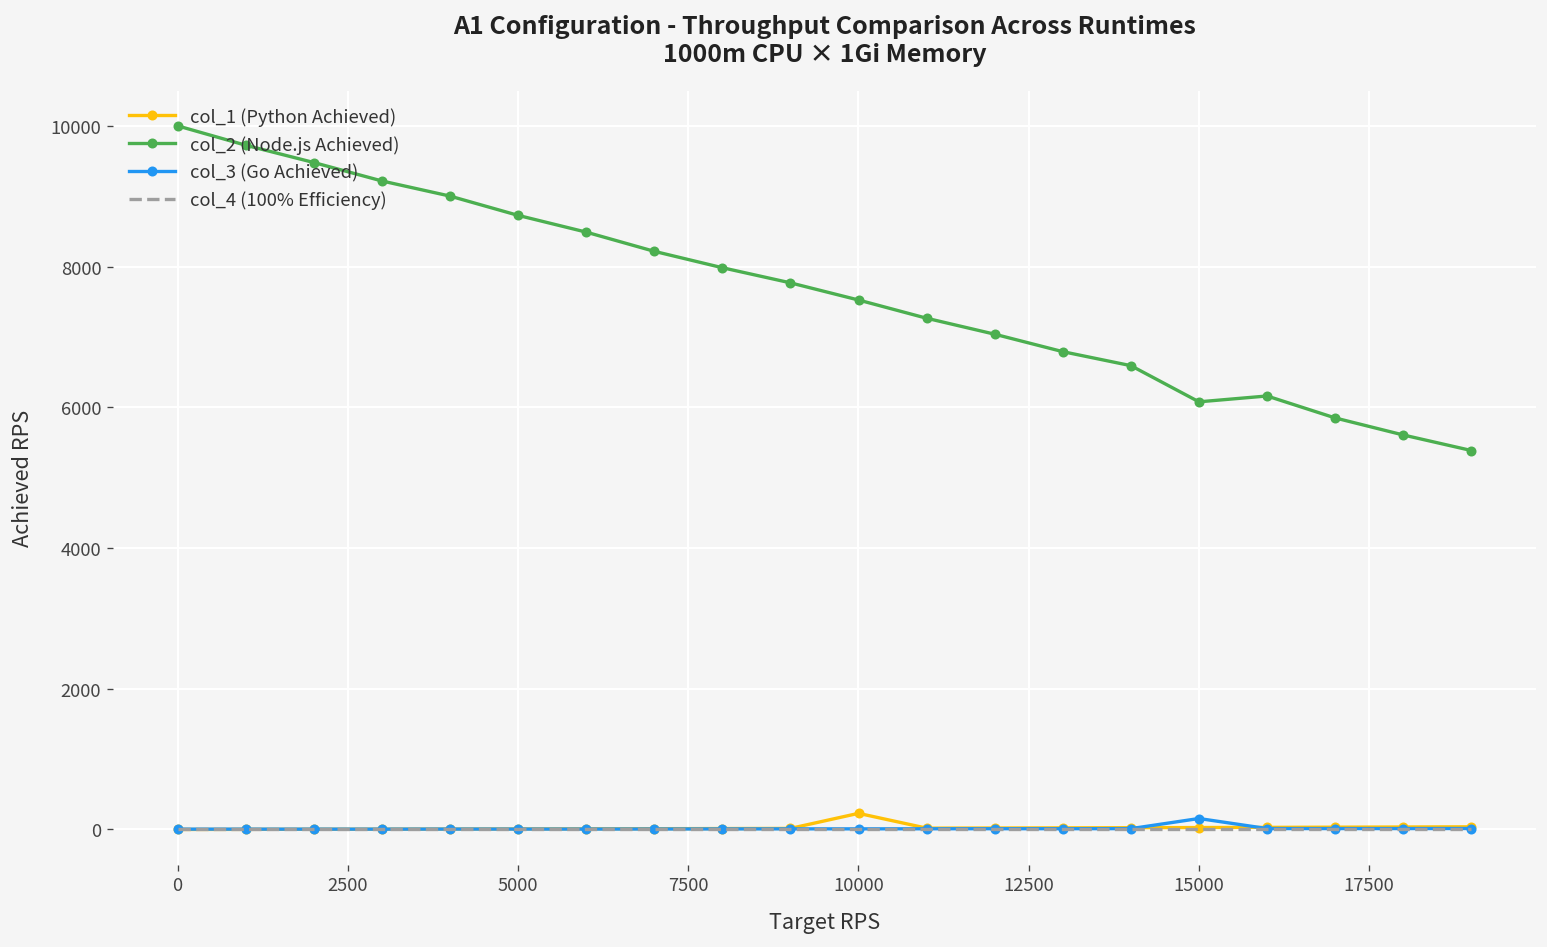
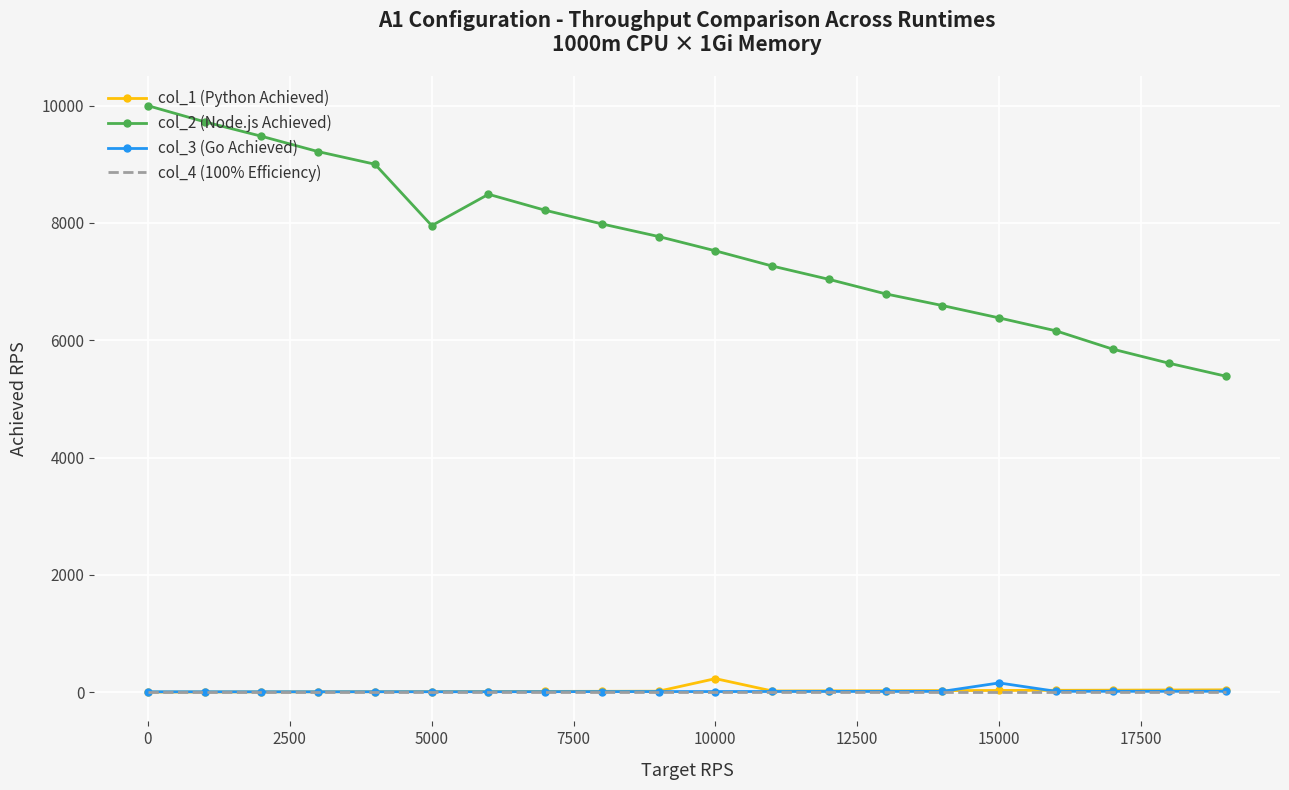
  {
    "col_1 (Python Achieved)": {
      "10000": 200
    },
    "col_2 (Node.js Achieved)": {
      "0": 10000,
-     "5000": 8700,
+     "5000": 8000,
      "10000": 7500,
-     "15000": 6100
+     "15000": 6400
    },
    "col_3 (Go Achieved)": {
      "15000": 200
    }
  }
